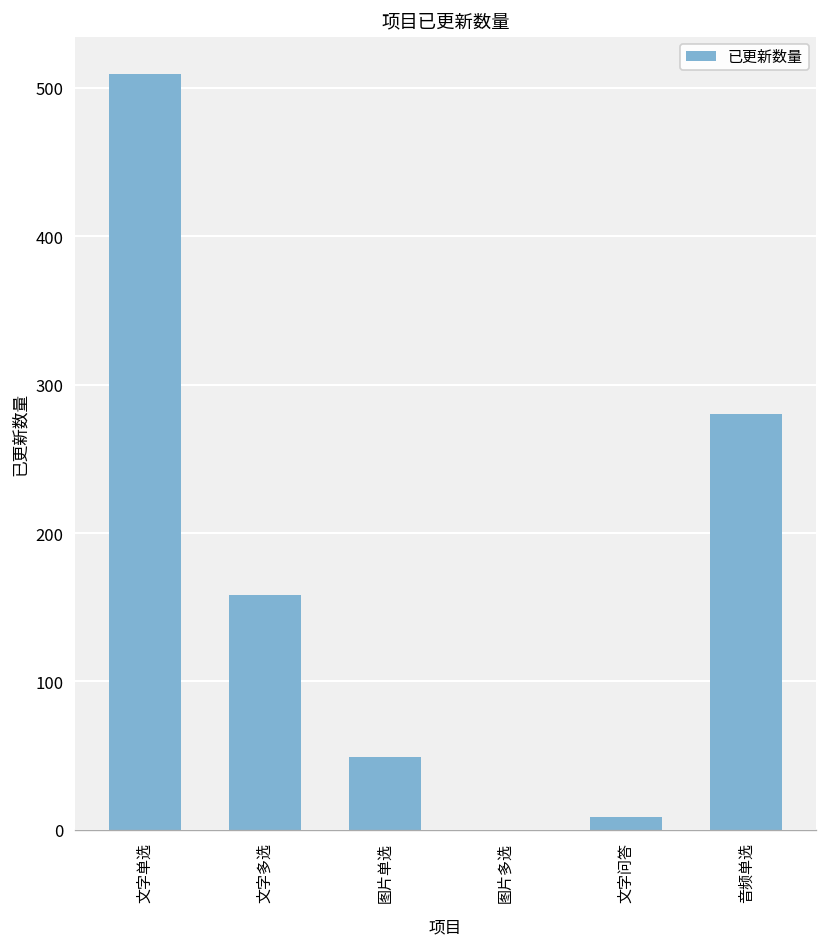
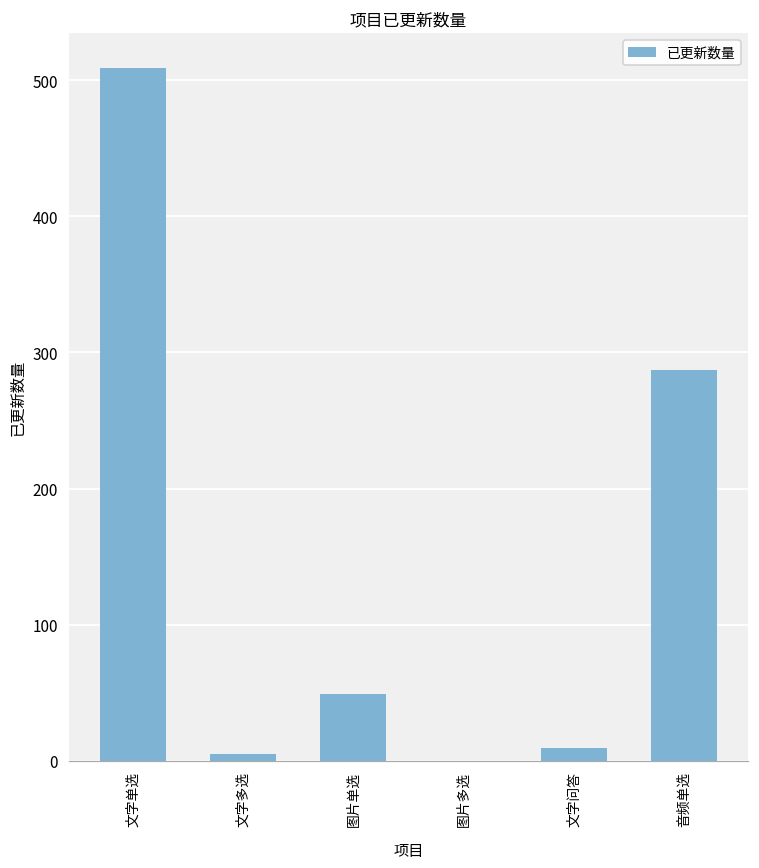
  {
    "文字单选": 509,
-   "文字多选": 158,
+   "文字多选": 5,
    "图片单选": 49,
    "图片多选": 0,
    "文字问答": 9,
-   "音频单选": 280
+   "音频单选": 287
  }
